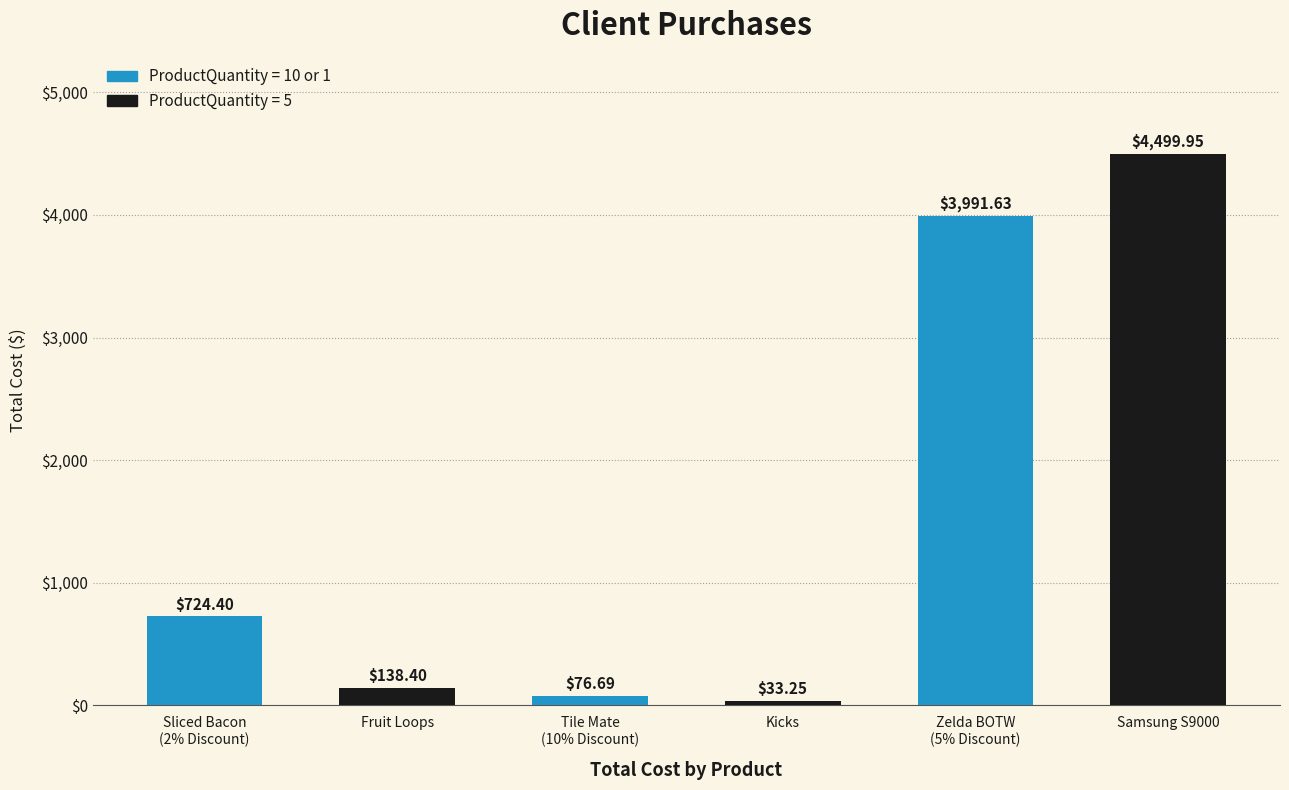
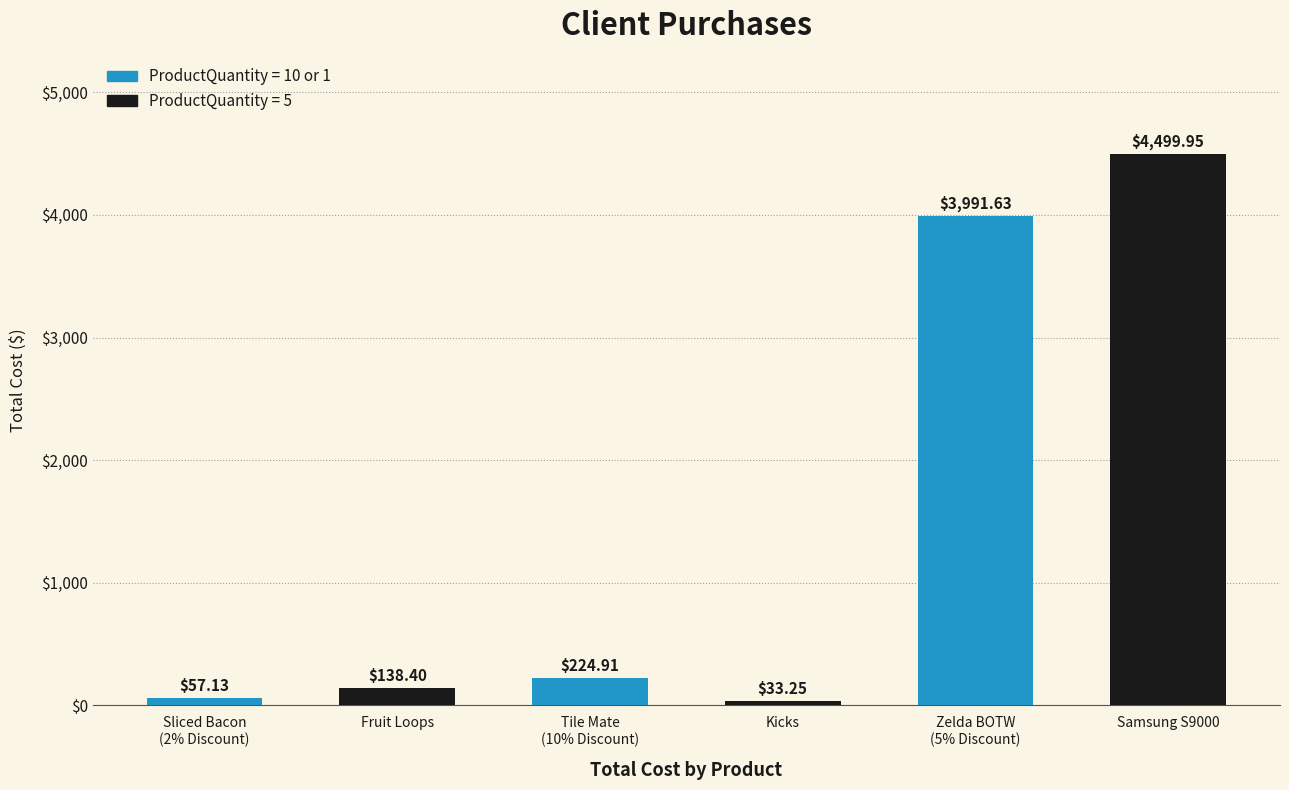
  {
-   "Sliced Bacon (2% Discount)": "$724.40",
+   "Sliced Bacon (2% Discount)": "$57.13",
    "Fruit Loops": "$138.40",
-   "Tile Mate (10% Discount)": "$76.69",
+   "Tile Mate (10% Discount)": "$224.91",
    "Kicks": "$33.25",
    "Zelda BOTW (5% Discount)": "$3,991.63",
    "Samsung S9000": "$4,499.95"
  }
